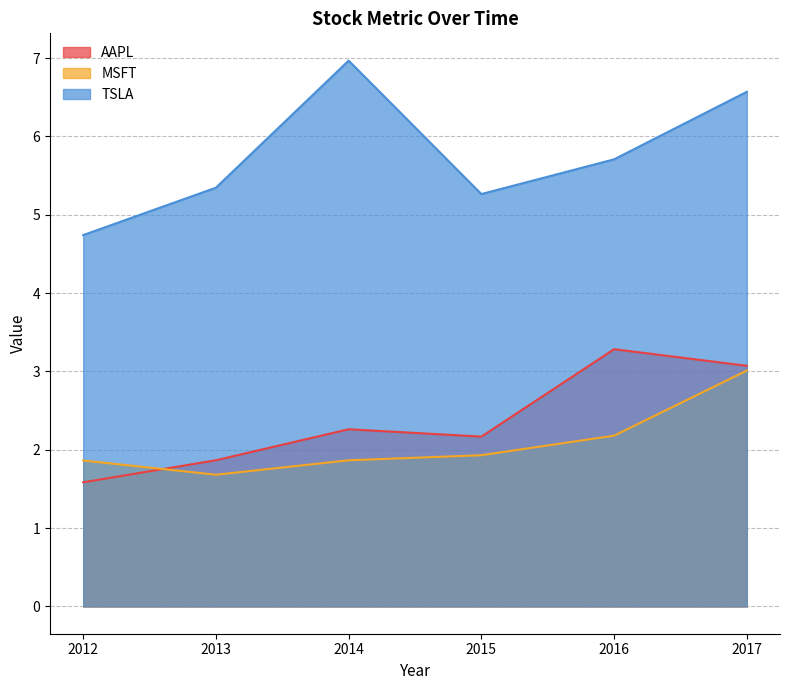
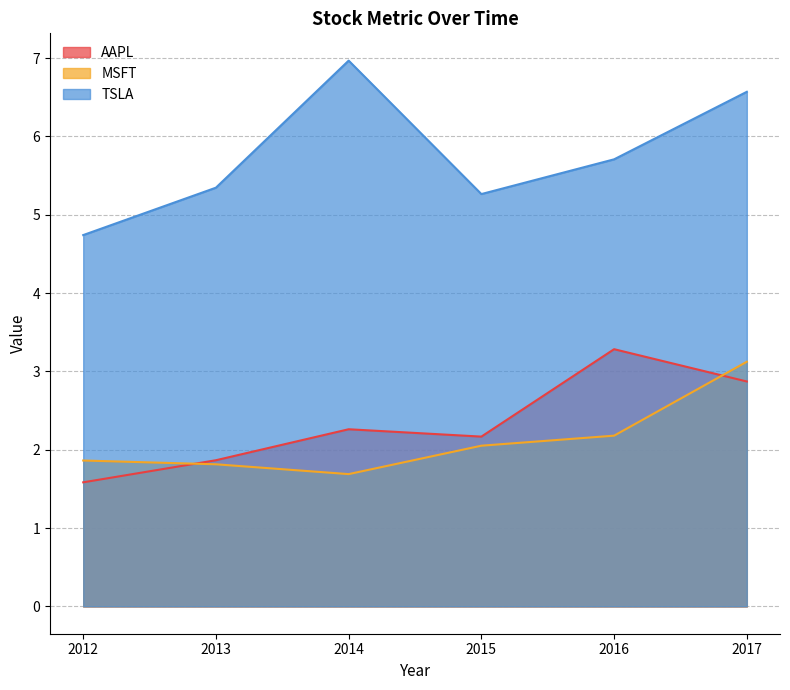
  {
    "AAPL": {
      "2012": 1.6,
      "2013": 1.9,
      "2014": 2.3,
      "2015": 2.2,
      "2016": 3.3,
-     "2017": 3.1
+     "2017": 2.9
    },
    "MSFT": {
      "2012": 1.9,
-     "2013": 1.7,
-     "2014": 1.9,
-     "2015": 1.9,
+     "2013": 1.8,
+     "2014": 1.7,
+     "2015": 2.1,
      "2016": 2.2,
-     "2017": 3.0
+     "2017": 3.1
    },
    "TSLA": {
      "2012": 4.7,
      "2013": 5.3,
      "2014": 7.0,
      "2015": 5.3,
      "2016": 5.7,
      "2017": 6.6
    }
  }
